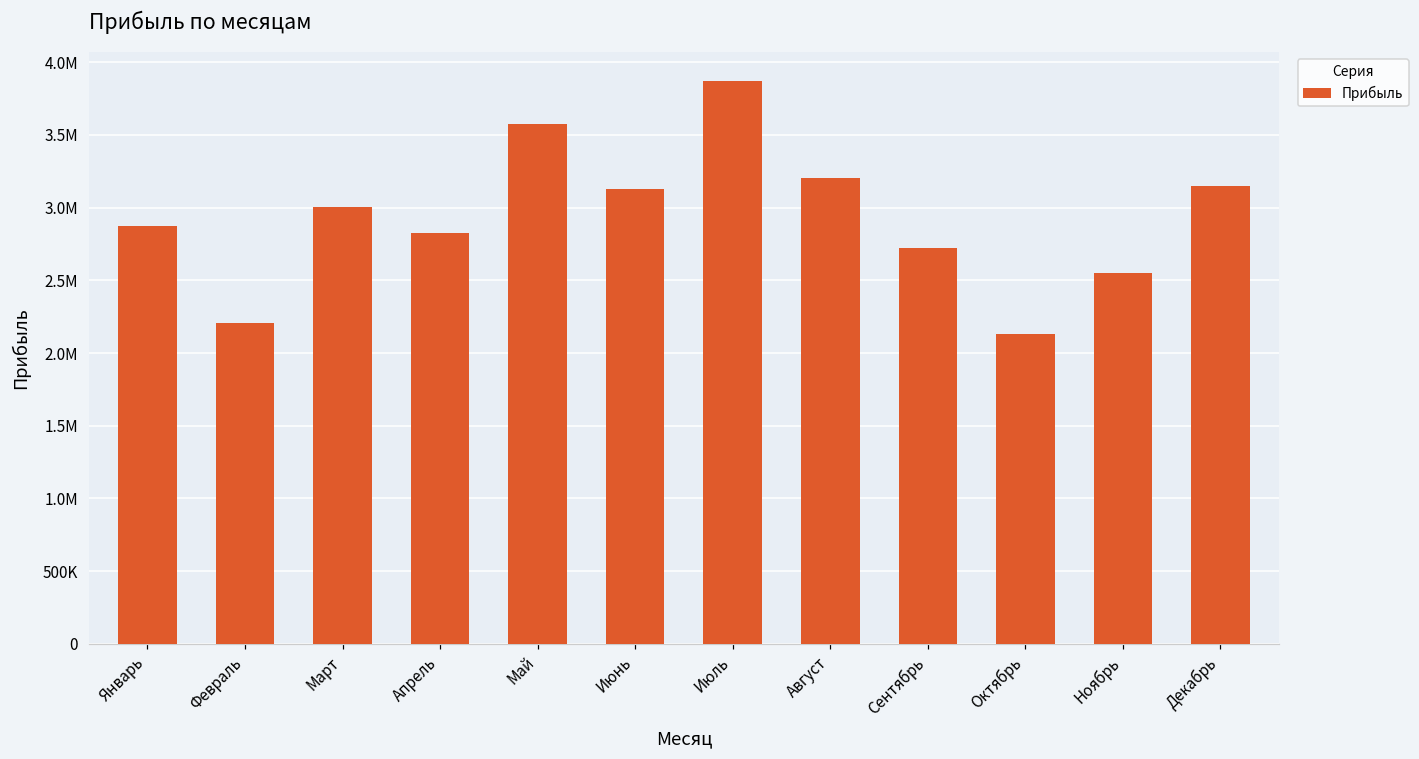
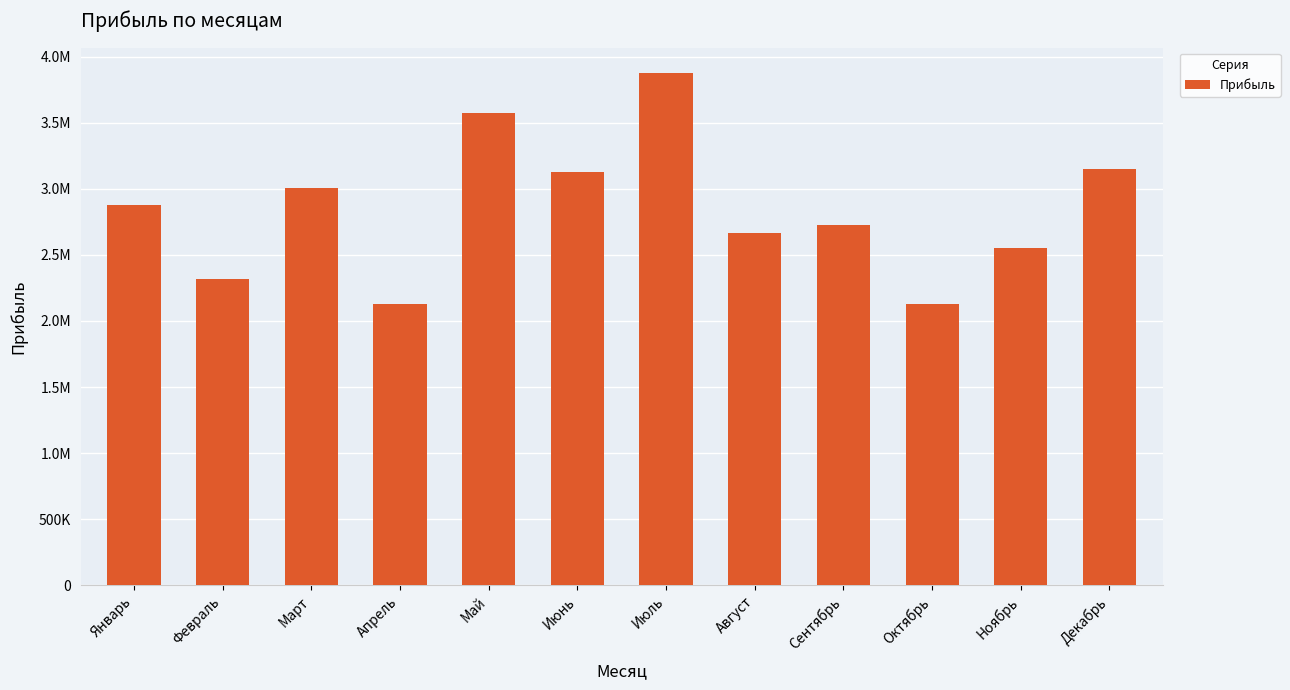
  {
    "Январь": 2880000,
-   "Февраль": 2210000,
+   "Февраль": 2320000,
    "Март": 3000000,
-   "Апрель": 2830000,
+   "Апрель": 2130000,
    "Май": 3580000,
    "Июнь": 3130000,
    "Июль": 3870000,
-   "Август": 3210000,
+   "Август": 2670000,
    "Сентябрь": 2720000,
    "Октябрь": 2130000,
    "Ноябрь": 2550000,
    "Декабрь": 3150000
  }
